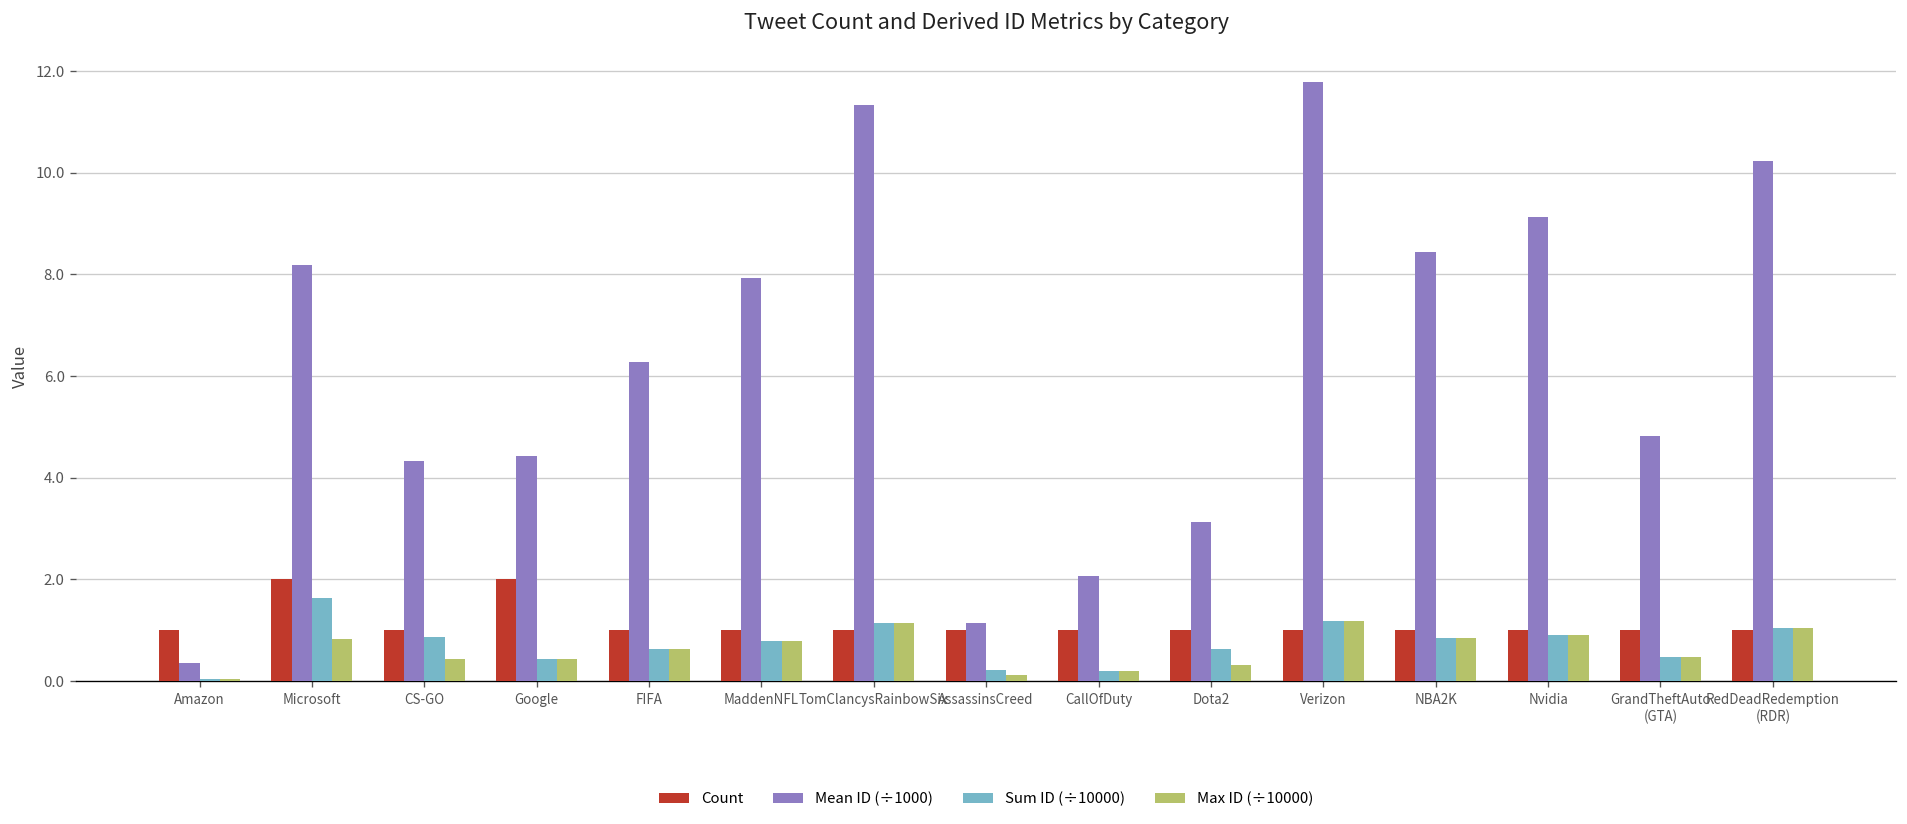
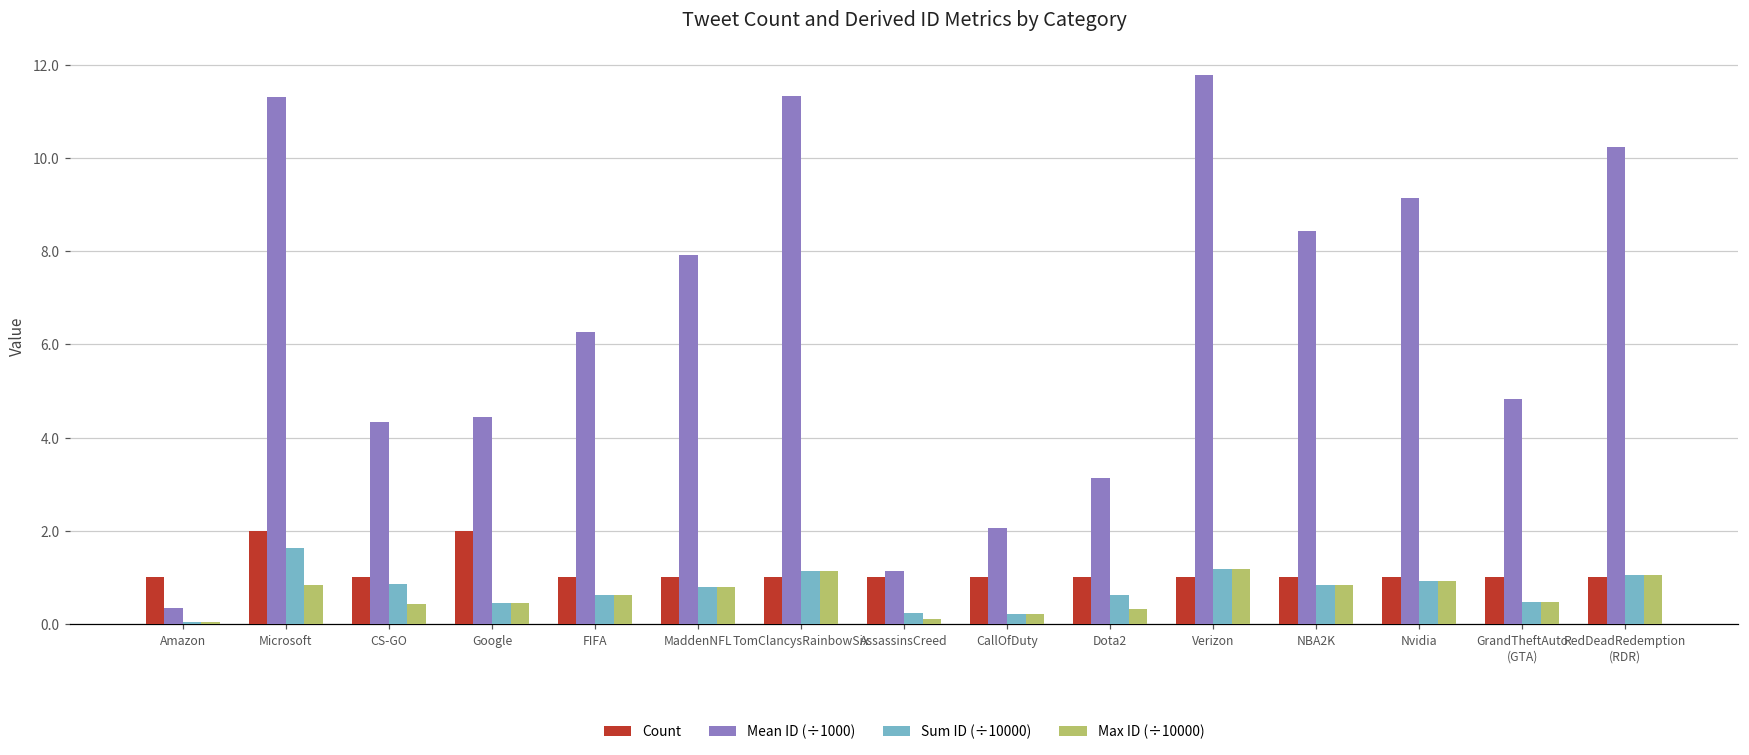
  {
    "Count": {
      "Amazon": 1.0,
      "Microsoft": 2.0,
      "CS-GO": 1.0,
      "Google": 2.0,
      "FIFA": 1.0,
      "MaddenNFL": 1.0,
      "TomClancysRainbowSix": 1.0,
      "AssassinsCreed": 1.0,
      "CallOfDuty": 1.0,
      "Dota2": 1.0,
      "Verizon": 1.0,
      "NBA2K": 1.0,
      "Nvidia": 1.0,
      "GrandTheftAuto (GTA)": 1.0,
      "RedDeadRedemption (RDR)": 1.0
    },
    "Mean ID (÷1000)": {
      "Amazon": 0.4,
-     "Microsoft": 8.2,
+     "Microsoft": 11.3,
      "CS-GO": 4.3,
      "Google": 4.4,
      "FIFA": 6.3,
      "MaddenNFL": 7.9,
      "TomClancysRainbowSix": 11.3,
      "AssassinsCreed": 1.1,
      "CallOfDuty": 2.1,
      "Dota2": 3.1,
      "Verizon": 11.8,
      "NBA2K": 8.4,
      "Nvidia": 9.1,
      "GrandTheftAuto (GTA)": 4.8,
      "RedDeadRedemption (RDR)": 10.2
    },
    "Sum ID (÷10000)": {
      "Microsoft": 1.6,
      "CS-GO": 0.9,
      "Google": 0.4,
      "FIFA": 0.6,
      "MaddenNFL": 0.8,
      "TomClancysRainbowSix": 1.1,
      "AssassinsCreed": 0.2,
      "CallOfDuty": 0.2,
      "Dota2": 0.6,
      "Verizon": 1.2,
      "NBA2K": 0.8,
      "Nvidia": 0.9,
      "GrandTheftAuto (GTA)": 0.5,
      "RedDeadRedemption (RDR)": 1.1
    },
    "Max ID (÷10000)": {
      "Microsoft": 0.8,
      "CS-GO": 0.4,
      "Google": 0.4,
      "FIFA": 0.6,
      "MaddenNFL": 0.8,
      "TomClancysRainbowSix": 1.1,
      "AssassinsCreed": 0.1,
      "CallOfDuty": 0.2,
      "Dota2": 0.3,
      "Verizon": 1.2,
      "NBA2K": 0.8,
      "Nvidia": 0.9,
      "GrandTheftAuto (GTA)": 0.5,
      "RedDeadRedemption (RDR)": 1.1
    }
  }
